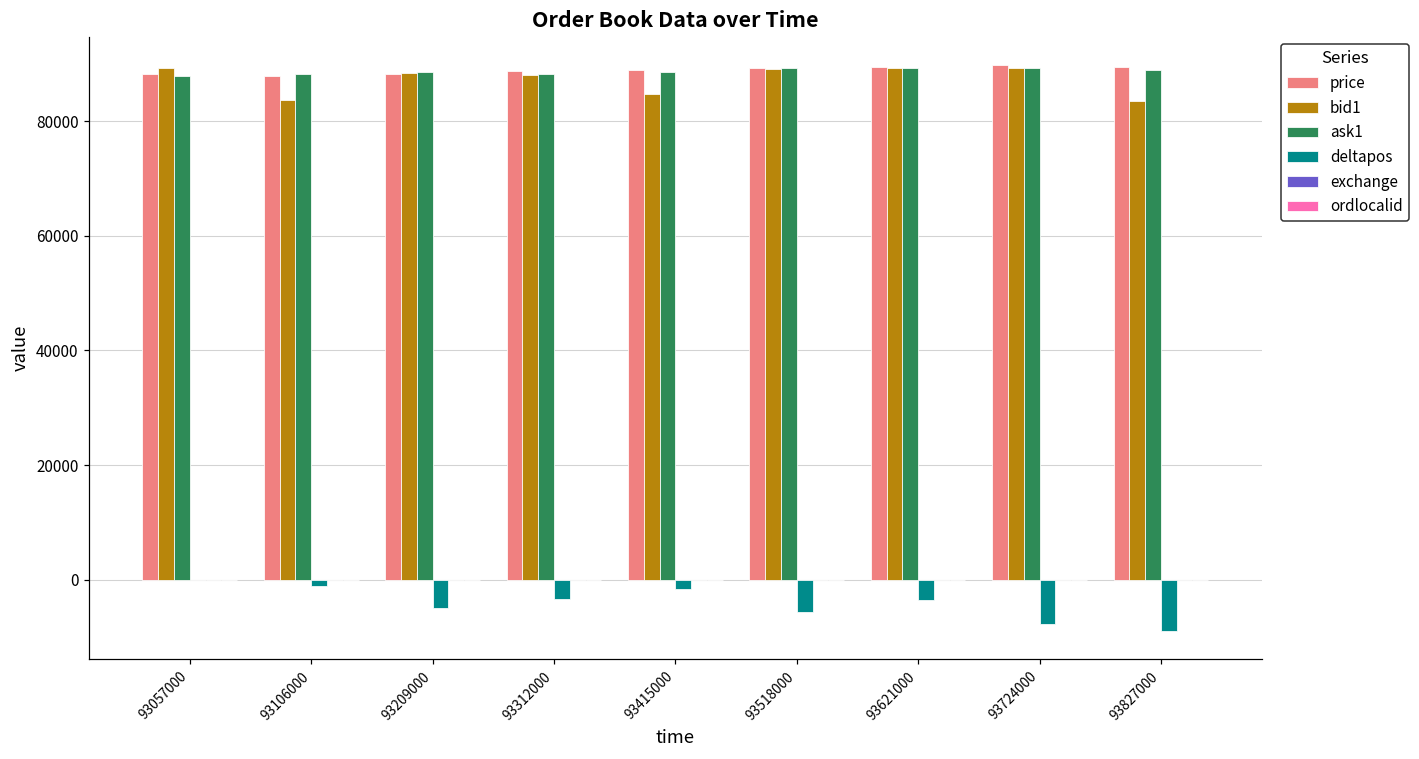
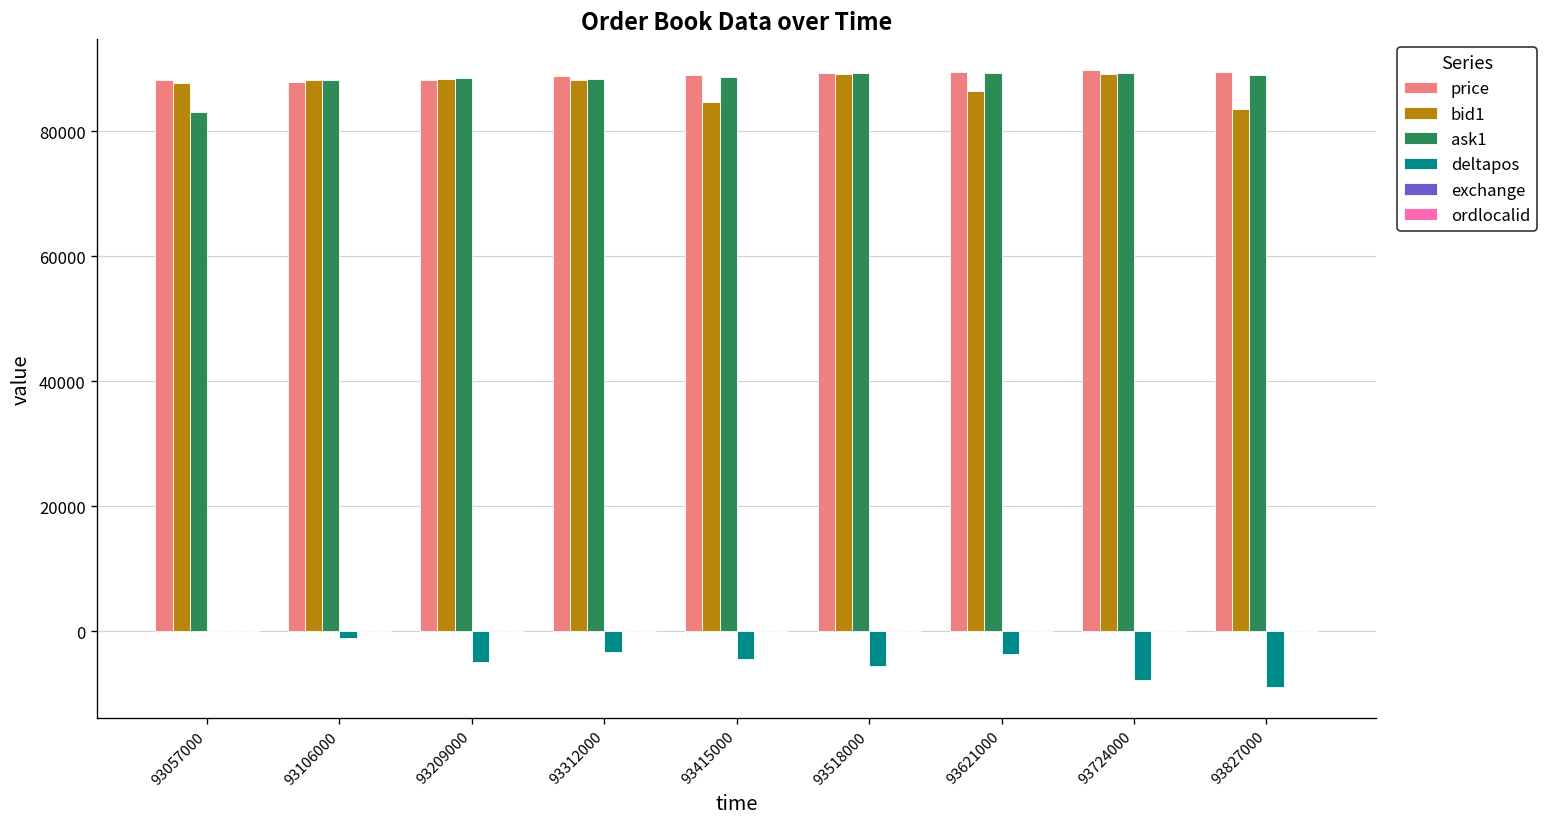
  {
    "bid1": {
-     "93057000": 89000,
-     "93106000": 84000,
+     "93057000": 88000,
+     "93106000": 88000,
      "93209000": 88000,
      "93312000": 88000,
      "93415000": 85000,
      "93518000": 89000,
-     "93621000": 89000,
+     "93621000": 86000,
      "93724000": 89000,
      "93827000": 84000
    },
    "ask1": {
-     "93057000": 88000,
+     "93057000": 83000,
      "93106000": 88000,
      "93209000": 89000,
      "93312000": 88000,
      "93415000": 89000,
      "93518000": 89000,
      "93621000": 89000,
      "93724000": 89000,
      "93827000": 89000
    },
    "deltapos": {
      "93057000": 0,
      "93106000": -1000,
      "93209000": -5000,
      "93312000": -3000,
-     "93415000": -2000,
+     "93415000": -4000,
      "93518000": -6000,
      "93621000": -4000,
      "93724000": -8000,
      "93827000": -9000
    },
    "exchange": {
      "93057000": 0,
      "93106000": 0,
      "93209000": 0,
      "93312000": 0,
      "93415000": 0,
      "93518000": 0,
      "93621000": 0,
      "93724000": 0,
      "93827000": 0
    }
  }
